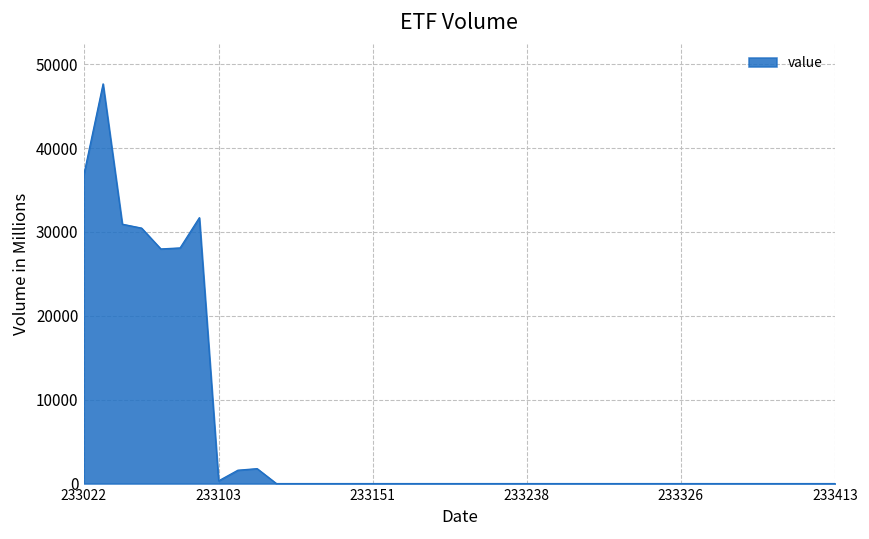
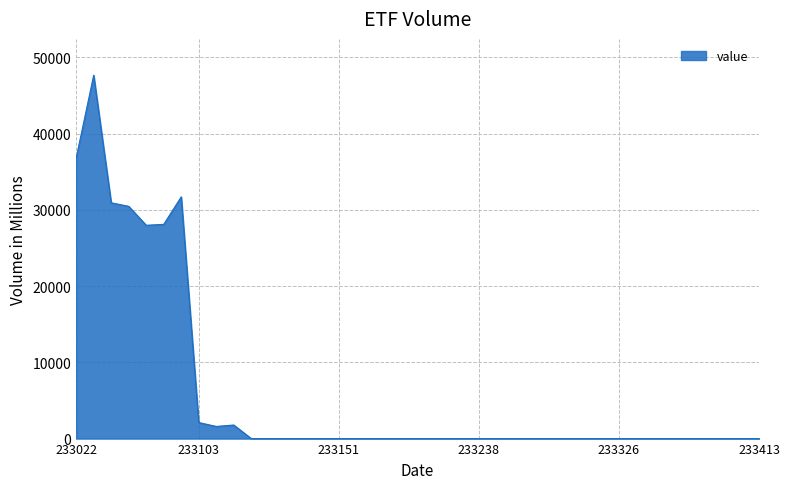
  {
    "233022": 37000,
-   "233103": 0,
+   "233103": 2000,
    "233151": 0,
    "233238": 0,
    "233326": 0,
    "233413": 0
  }
